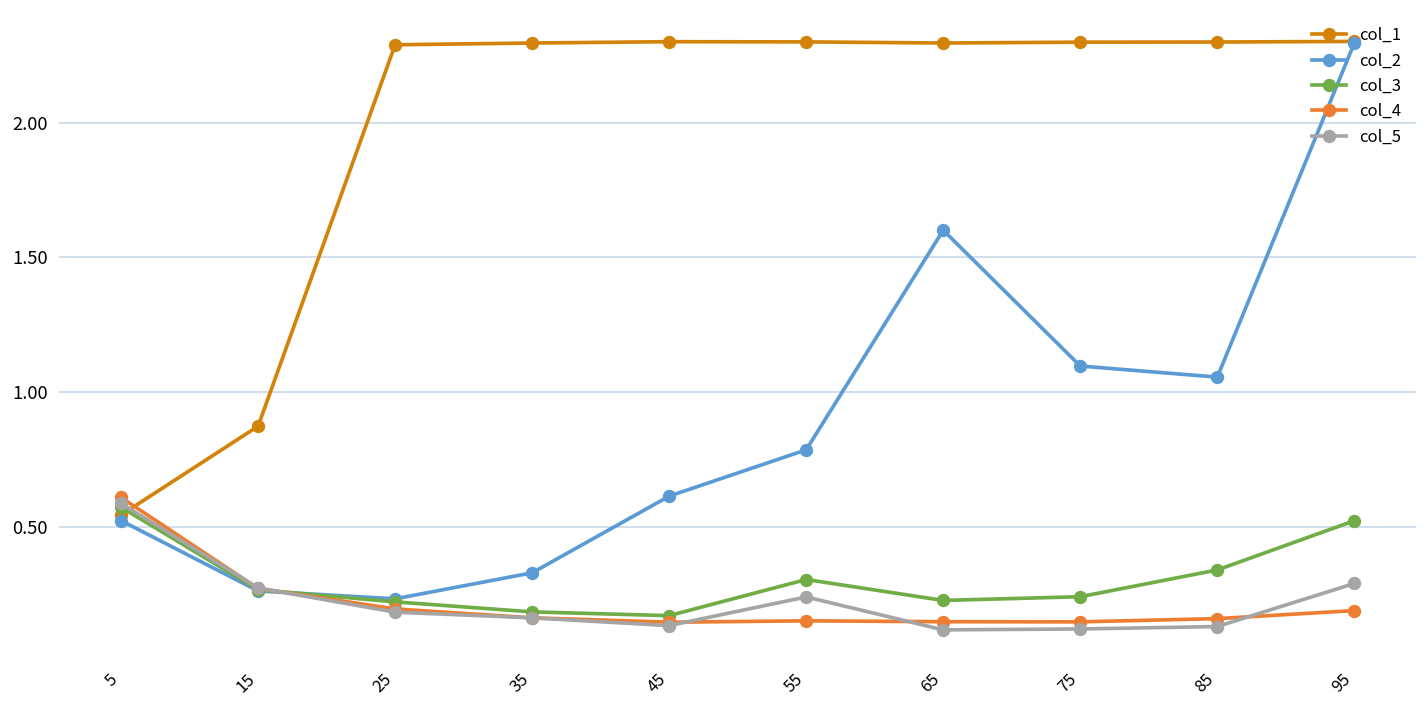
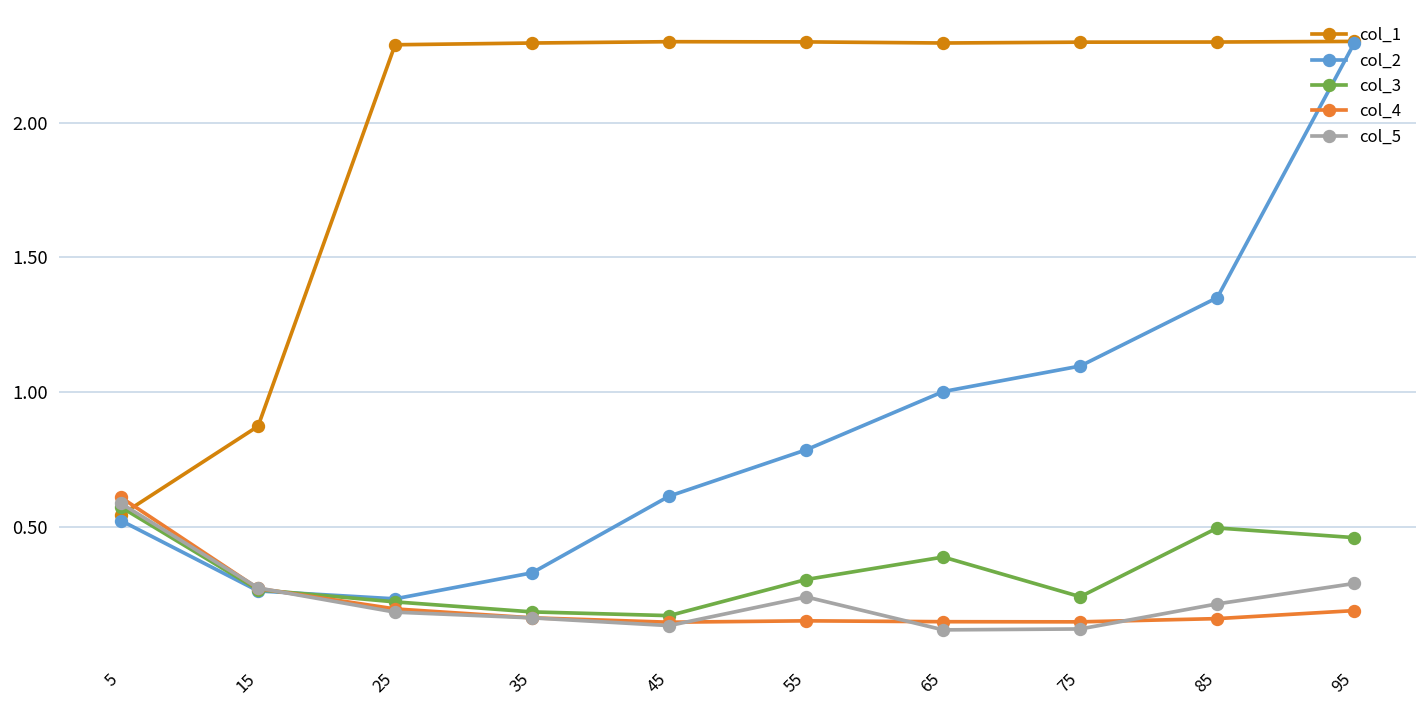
  {
    "col_2": {
      "5": 0.52,
      "25": 0.23,
      "35": 0.33,
      "45": 0.62,
      "55": 0.79,
-     "65": 1.60,
+     "65": 1.00,
      "75": 1.10,
-     "85": 1.06
+     "85": 1.35
    },
    "col_3": {
      "5": 0.57,
      "25": 0.22,
      "35": 0.19,
      "45": 0.17,
      "55": 0.31,
-     "65": 0.23,
+     "65": 0.39,
      "75": 0.24,
-     "85": 0.34,
-     "95": 0.52
+     "85": 0.50,
+     "95": 0.46
    },
    "col_5": {
      "5": 0.59,
      "25": 0.19,
      "45": 0.14,
      "55": 0.24,
      "65": 0.12,
      "75": 0.12,
-     "85": 0.13,
+     "85": 0.22,
      "95": 0.29
    }
  }
